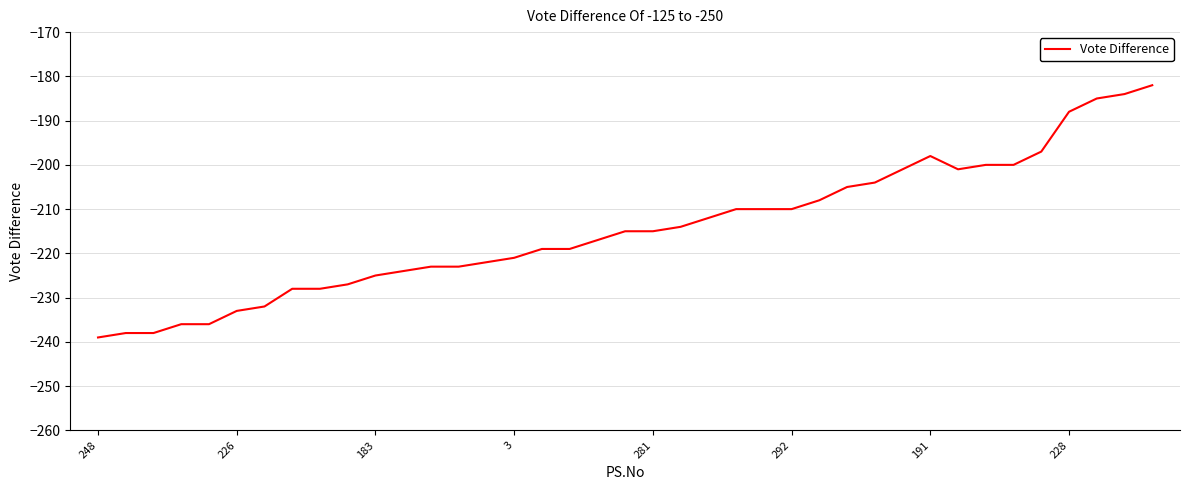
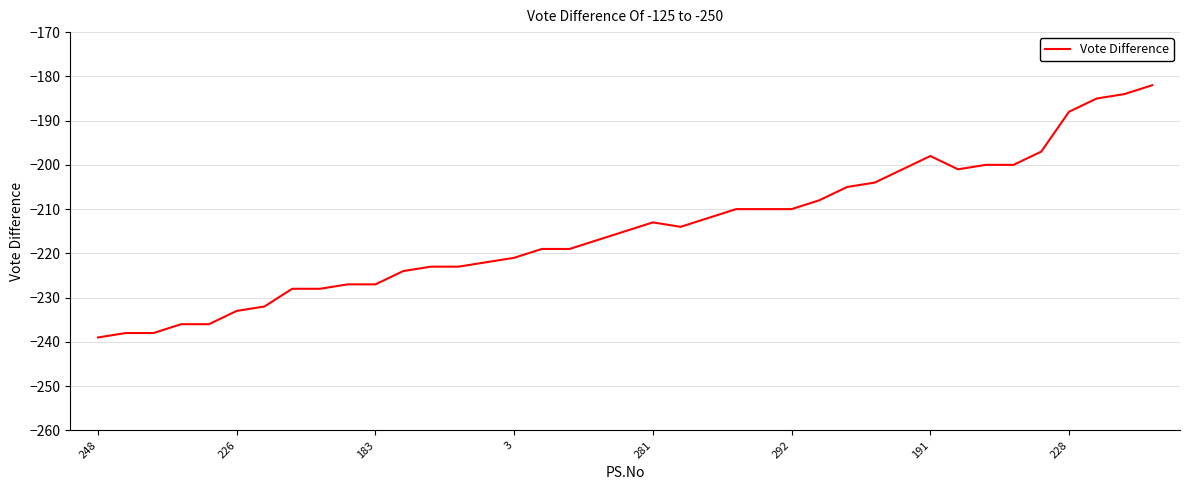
  {
    "248": -239,
    "226": -233,
-   "183": -225,
-   "281": -215,
+   "183": -227,
+   "281": -213,
    "292": -210,
    "191": -198,
    "228": -188
  }
